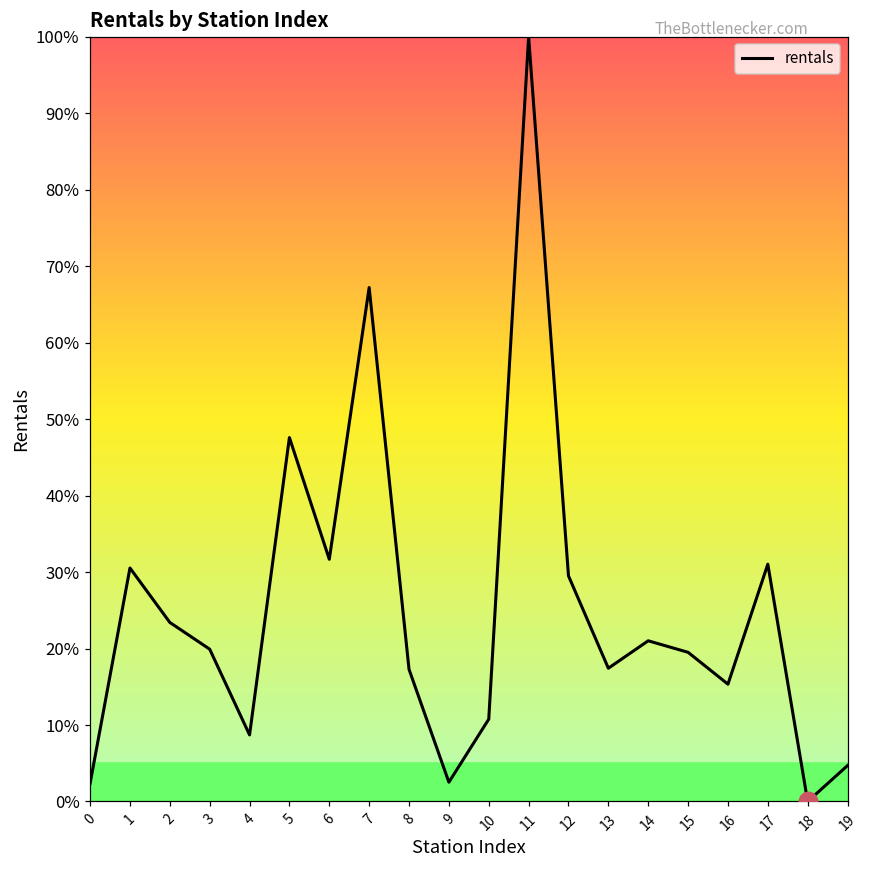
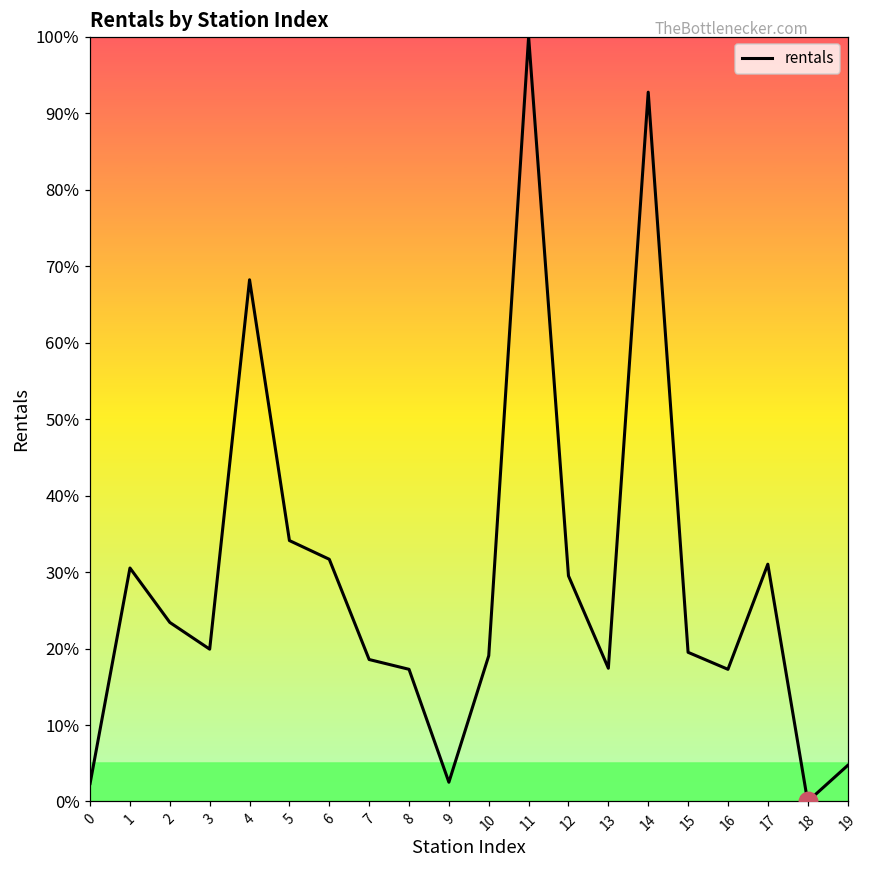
  {
    "rentals": {
      "1": "31%",
      "2": "23%",
      "3": "20%",
-     "4": "9%",
-     "5": "48%",
+     "4": "68%",
+     "5": "34%",
      "6": "32%",
-     "7": "67%",
+     "7": "19%",
      "8": "17%",
-     "10": "11%",
+     "10": "19%",
      "11": "100%",
      "12": "30%",
      "13": "17%",
-     "14": "21%",
+     "14": "93%",
      "15": "20%",
-     "16": "15%",
+     "16": "17%",
      "17": "31%"
    }
  }
